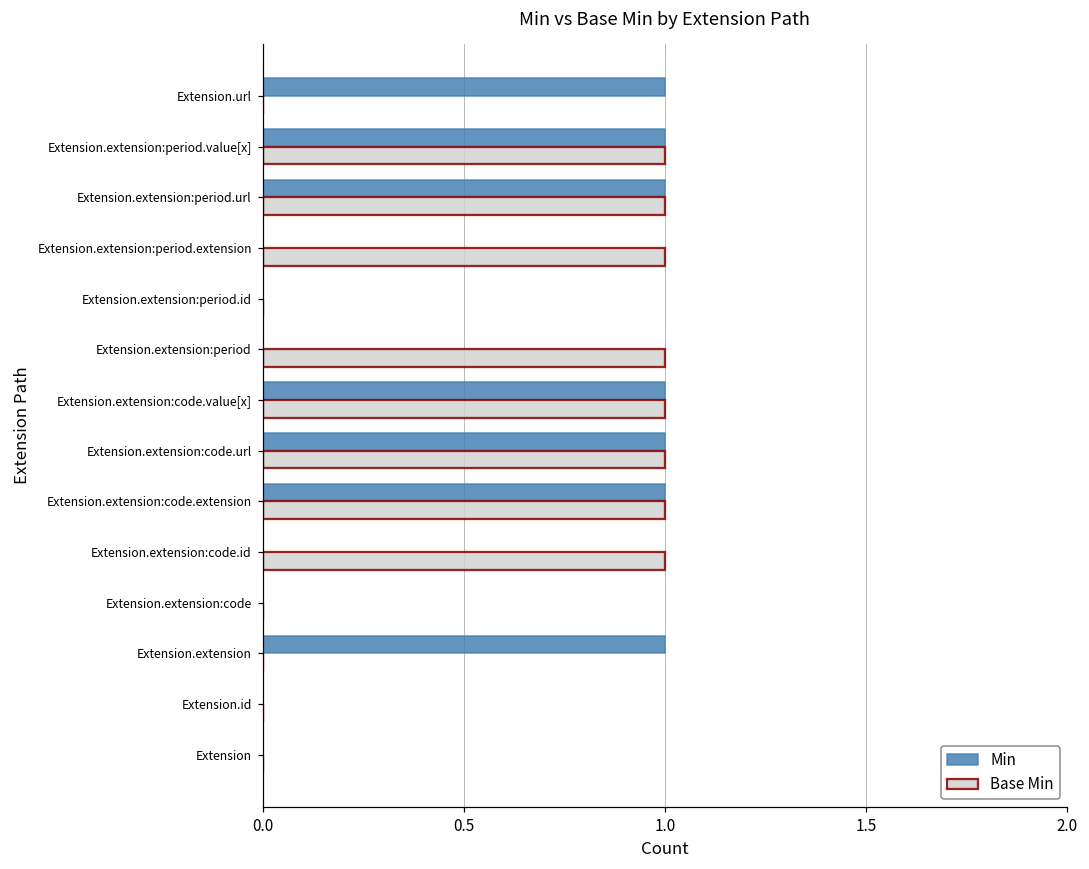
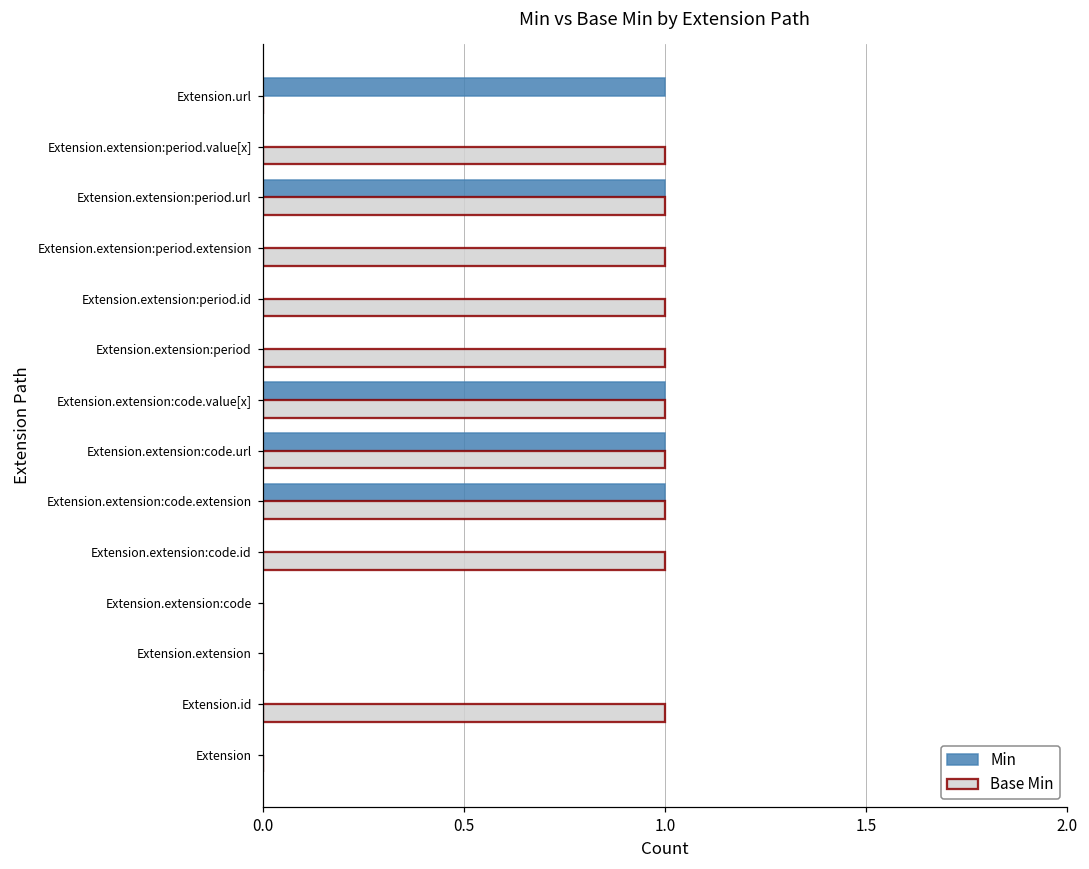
  {
    "Min": {
      "Extension.url": 1,
-     "Extension.extension:period.value[x]": 1,
+     "Extension.extension:period.value[x]": 0,
      "Extension.extension:period.url": 1,
      "Extension.extension:period.extension": 0,
      "Extension.extension:period.id": 0,
      "Extension.extension:period": 0,
      "Extension.extension:code.value[x]": 1,
      "Extension.extension:code.url": 1,
      "Extension.extension:code.extension": 1,
      "Extension.extension:code.id": 0,
      "Extension.extension:code": 0,
-     "Extension.extension": 1,
+     "Extension.extension": 0,
      "Extension.id": 0,
      "Extension": 0
    },
    "Base Min": {
      "Extension.url": 0,
      "Extension.extension:period.value[x]": 1,
      "Extension.extension:period.url": 1,
      "Extension.extension:period.extension": 1,
-     "Extension.extension:period.id": 0,
+     "Extension.extension:period.id": 1,
      "Extension.extension:period": 1,
      "Extension.extension:code.value[x]": 1,
      "Extension.extension:code.url": 1,
      "Extension.extension:code.extension": 1,
      "Extension.extension:code.id": 1,
      "Extension.extension:code": 0,
      "Extension.extension": 0,
-     "Extension.id": 0,
+     "Extension.id": 1,
      "Extension": 0
    }
  }
